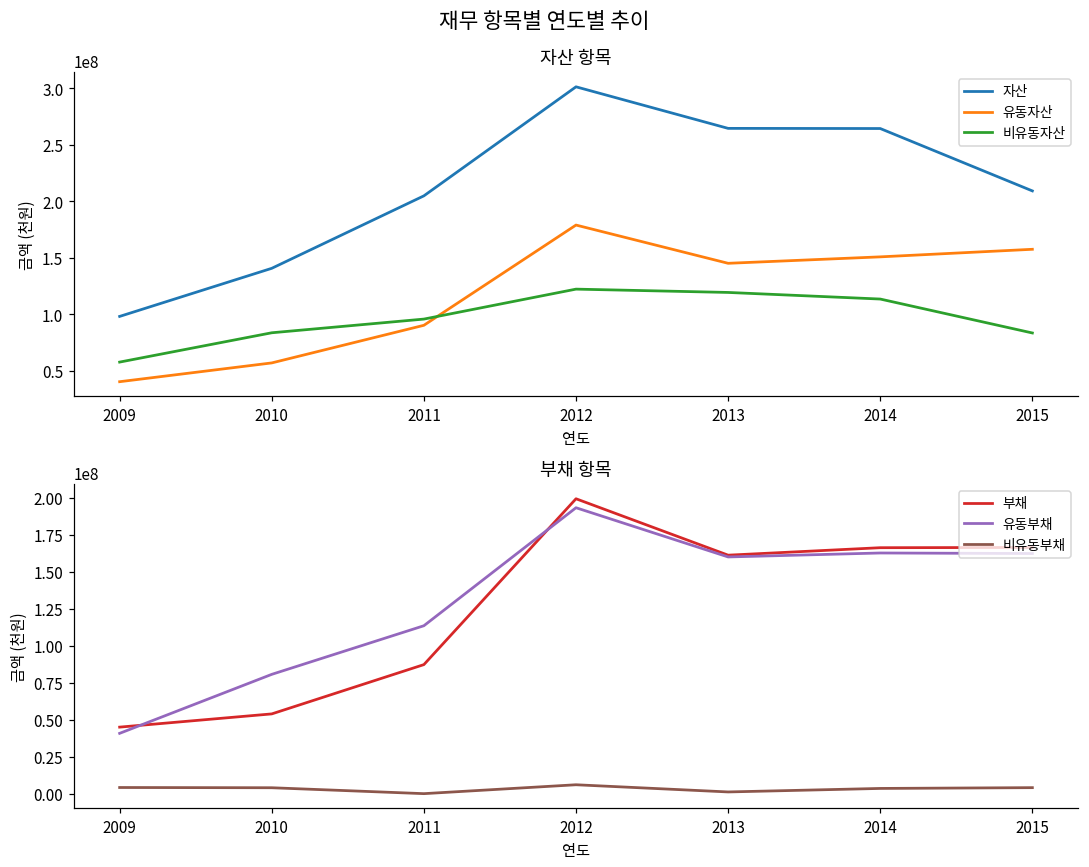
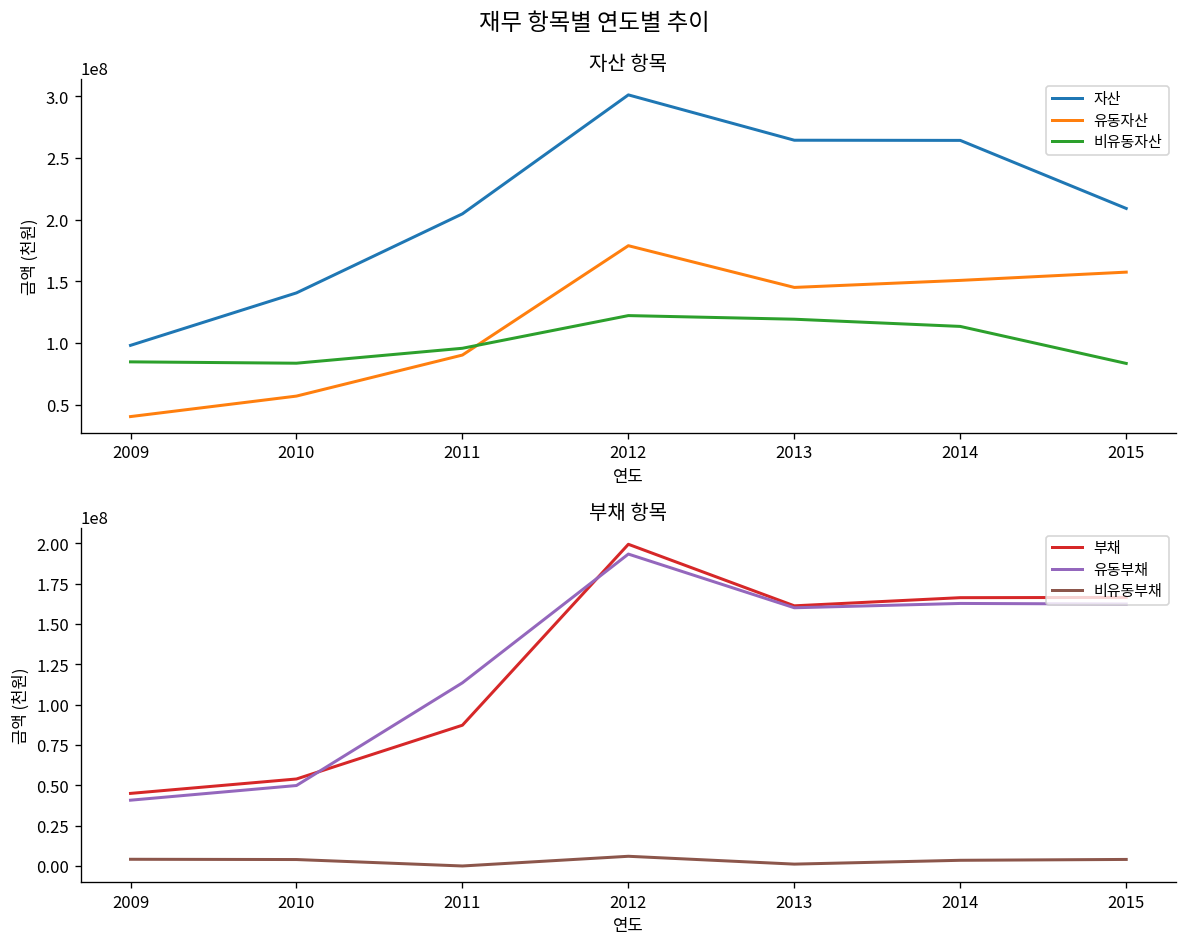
  {
    "자산 항목": {
      "자산": {
        "2009": 98000000,
        "2010": 141000000,
        "2011": 205000000,
        "2012": 301000000,
        "2013": 264000000,
        "2014": 264000000,
        "2015": 209000000
      },
      "유동자산": {
        "2009": 40000000,
        "2010": 57000000,
        "2011": 90000000,
        "2012": 179000000,
        "2013": 145000000,
        "2014": 151000000,
        "2015": 157000000
      },
      "비유동자산": {
-       "2009": 58000000,
+       "2009": 85000000,
        "2010": 84000000,
        "2011": 96000000,
        "2012": 122000000,
        "2013": 119000000,
        "2014": 113000000,
        "2015": 83000000
      }
    },
    "부채 항목": {
      "부채": {
        "2009": 45000000,
        "2010": 54000000,
        "2011": 87000000,
        "2012": 199000000,
        "2014": 166000000
      },
      "유동부채": {
        "2009": 41000000,
-       "2010": 81000000,
+       "2010": 50000000,
        "2011": 114000000,
        "2012": 193000000,
        "2014": 163000000
      },
      "비유동부채": {
        "2009": 4000000,
        "2010": 4000000,
        "2011": 0,
        "2012": 6000000,
        "2013": 1000000,
        "2014": 4000000,
        "2015": 4000000
      }
    }
  }
